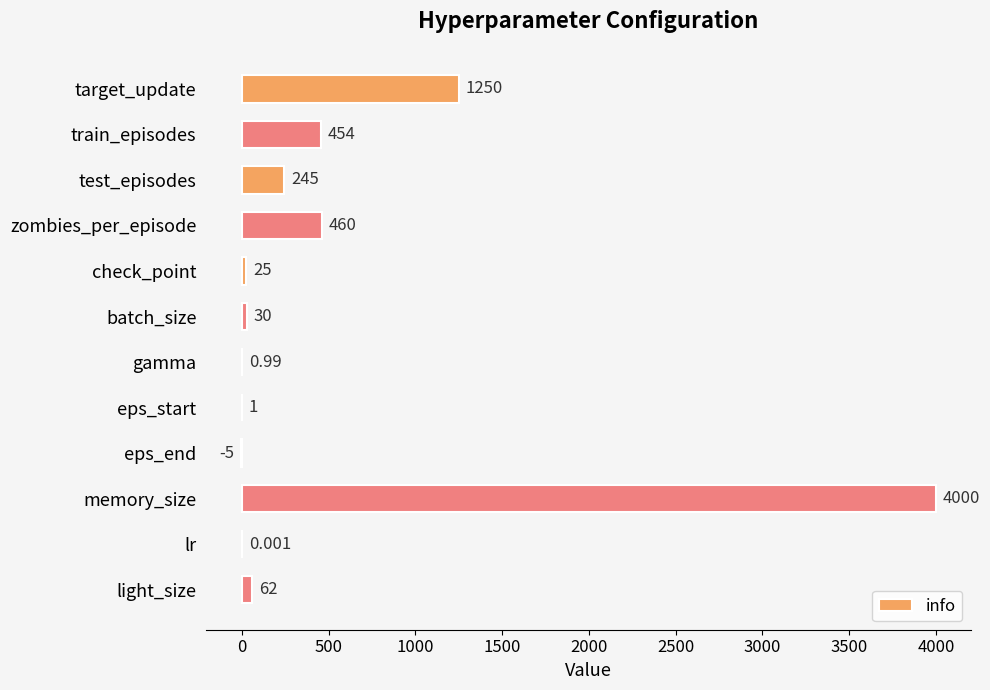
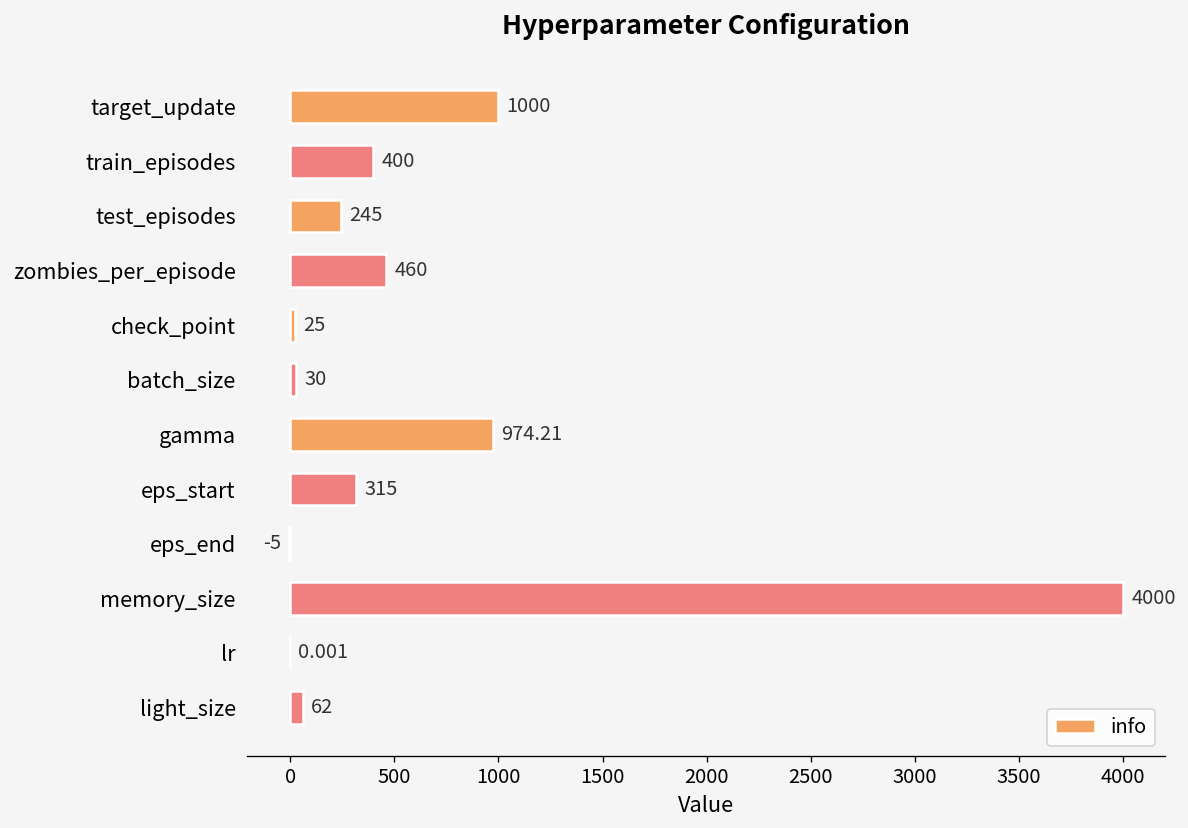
  {
-   "target_update": 1250,
-   "train_episodes": 454,
+   "target_update": 1000,
+   "train_episodes": 400,
    "test_episodes": 245,
    "zombies_per_episode": 460,
    "check_point": 25,
    "batch_size": 30,
-   "gamma": 0.99,
-   "eps_start": 1,
+   "gamma": 974.21,
+   "eps_start": 315,
    "eps_end": -5,
    "memory_size": 4000,
    "lr": 0.001,
    "light_size": 62
  }
